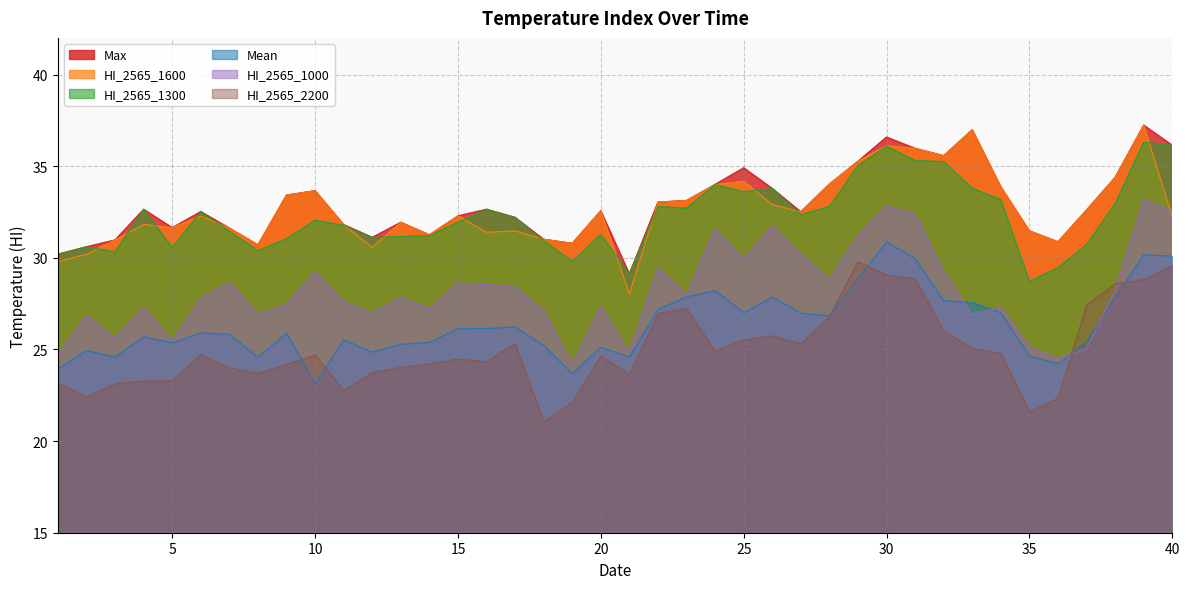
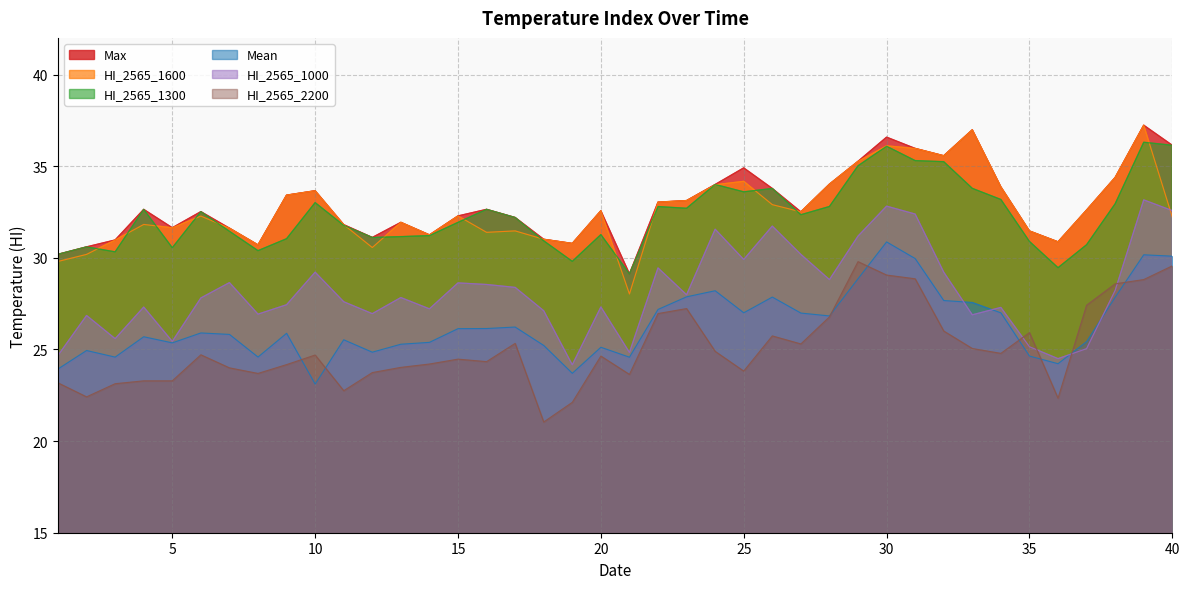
  {
    "Max": {
      "25": 34.9,
      "30": 36.6
    },
    "HI_2565_1600": {
      "25": 34.2,
      "40": 32.2
    },
    "HI_2565_1300": {
      "5": 30.6,
-     "10": 32.0,
+     "10": 33.0,
      "15": 31.9,
      "20": 31.3,
      "25": 33.6,
-     "35": 28.7
+     "35": 30.9
    },
    "Mean": {
      "10": 23.1,
      "15": 26.1,
      "20": 25.1,
      "25": 27.0,
      "30": 30.9,
      "35": 24.6,
      "40": 30.1
    },
    "HI_2565_1000": {
      "10": 29.2,
      "15": 28.6,
      "20": 27.3,
      "25": 29.9,
      "30": 32.8,
      "35": 25.1,
      "40": 32.6
    },
    "HI_2565_2200": {
      "5": 23.3,
      "10": 24.7,
      "15": 24.5,
      "20": 24.6,
-     "25": 25.5,
+     "25": 23.8,
      "30": 29.1,
-     "35": 21.6,
+     "35": 25.9,
      "40": 29.6
    }
  }
